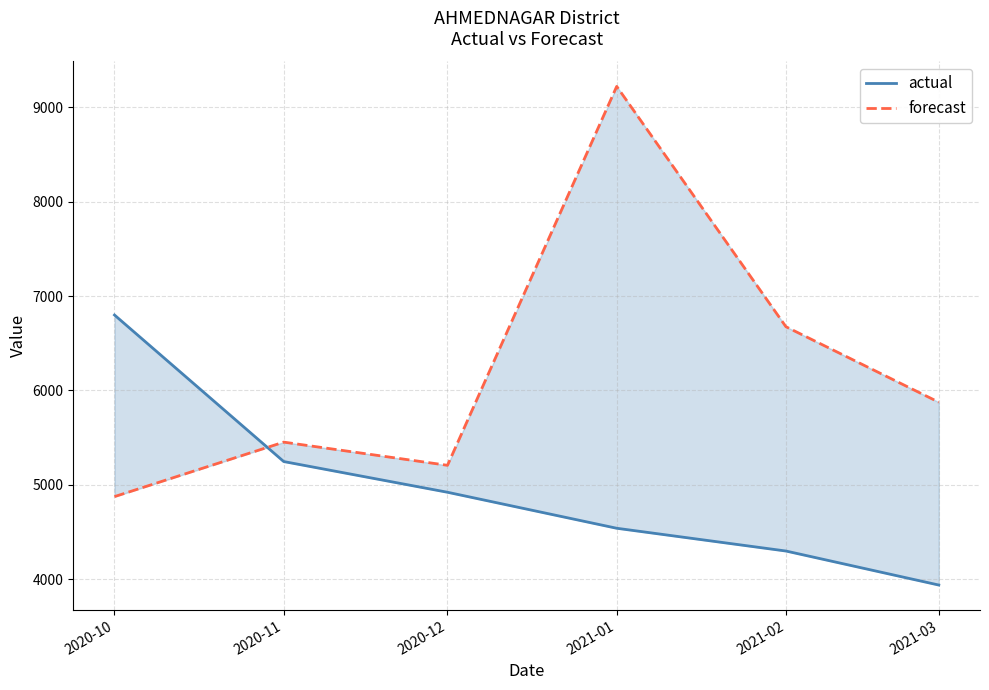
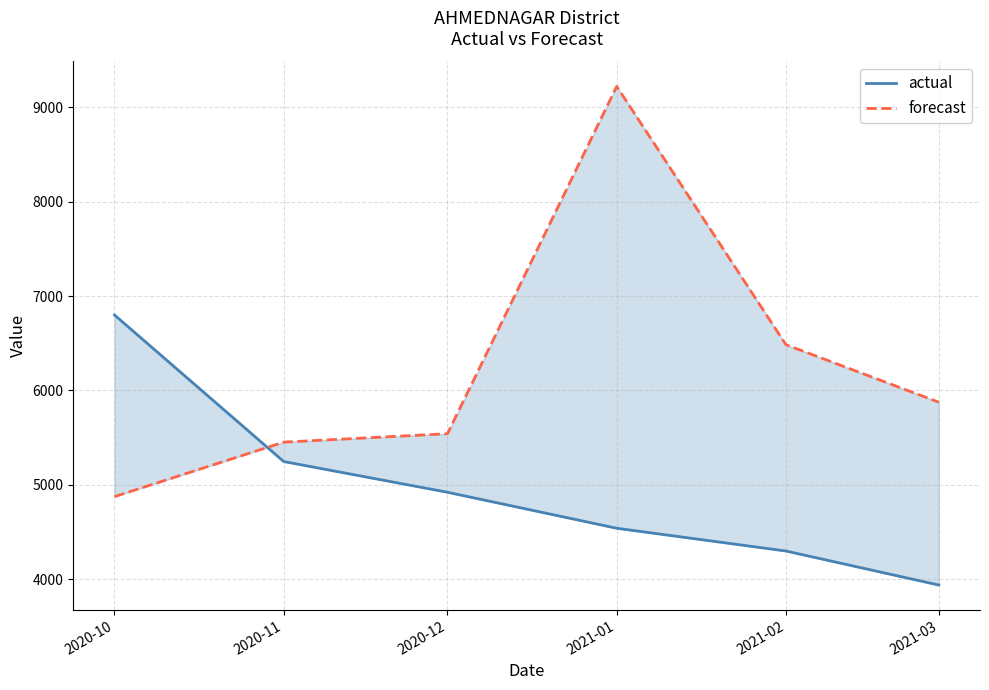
  {
    "forecast": {
      "2020-10": 4900,
-     "2020-12": 5200,
-     "2021-02": 6700
+     "2020-12": 5500,
+     "2021-02": 6500
    }
  }
